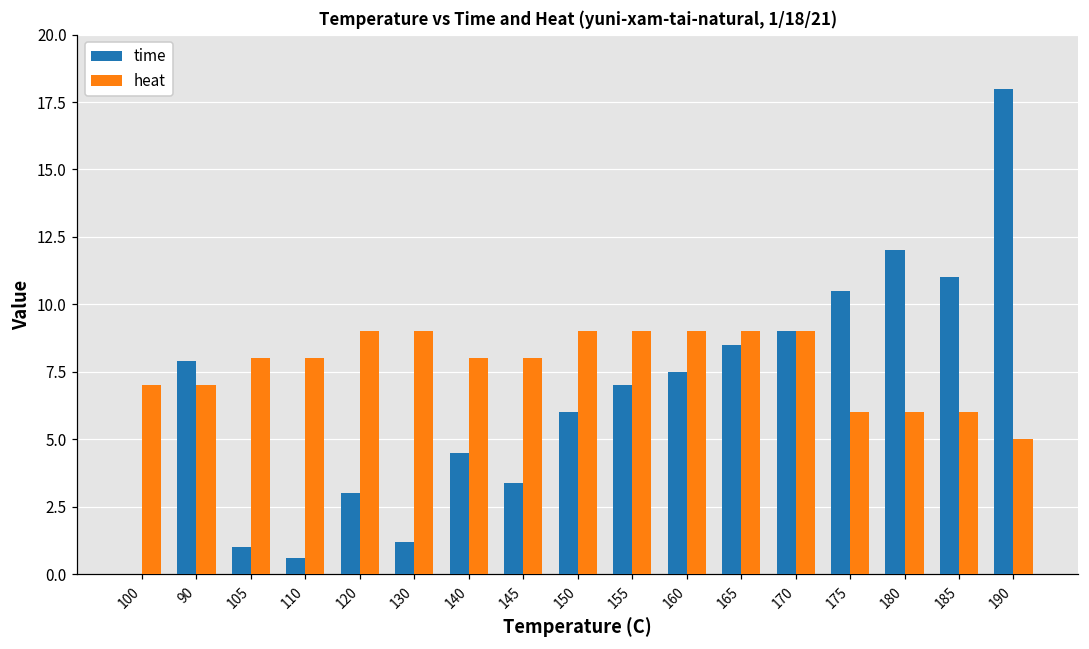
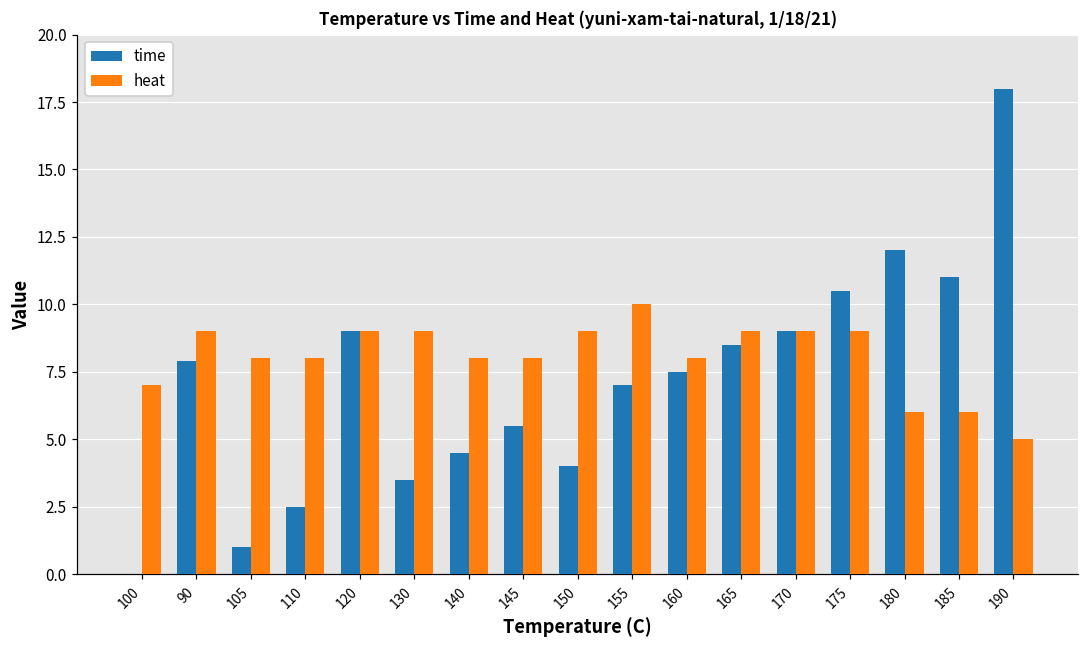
  {
    "time": {
      "100": 0.0,
      "90": 7.9,
      "105": 1.0,
-     "110": 0.6,
-     "120": 3,
-     "130": 1.2,
+     "110": 2.5,
+     "120": 9,
+     "130": 3.5,
      "140": 4.5,
-     "145": 3.4,
-     "150": 6,
+     "145": 5.5,
+     "150": 4,
      "155": 7.0,
      "160": 7.5,
      "165": 8.5,
      "170": 9.0,
      "175": 10.5,
      "180": 12.0,
      "185": 11.0,
      "190": 18.0
    },
    "heat": {
      "100": 7,
-     "90": 7,
+     "90": 9,
      "105": 8,
      "110": 8,
      "120": 9,
      "130": 9,
      "140": 8,
      "145": 8,
      "150": 9,
-     "155": 9,
-     "160": 9,
+     "155": 10,
+     "160": 8,
      "165": 9,
      "170": 9,
-     "175": 6,
+     "175": 9,
      "180": 6,
      "185": 6,
      "190": 5
    }
  }
